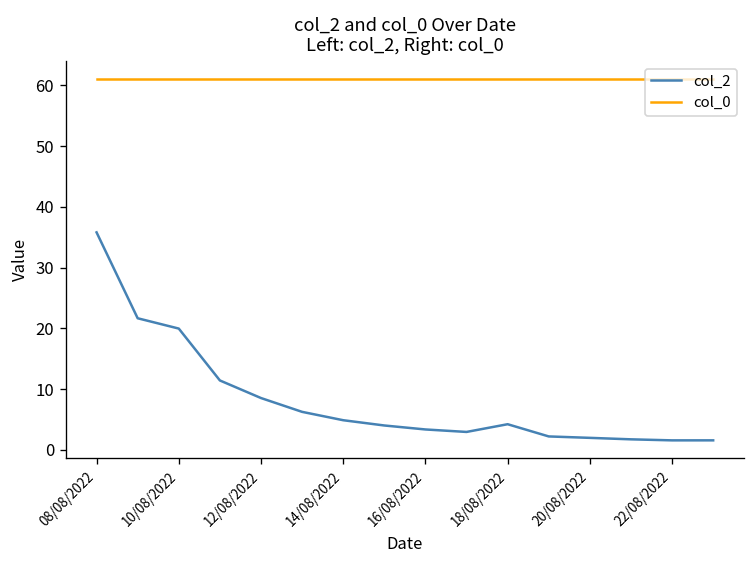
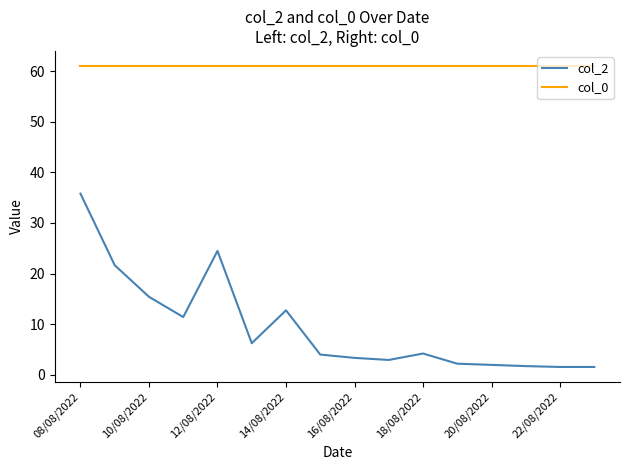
  {
    "col_2": {
      "08/08/2022": 36,
-     "10/08/2022": 20,
-     "12/08/2022": 9,
-     "14/08/2022": 5,
+     "10/08/2022": 15,
+     "12/08/2022": 24,
+     "14/08/2022": 13,
      "16/08/2022": 3,
      "18/08/2022": 4,
      "20/08/2022": 2,
      "22/08/2022": 2
    },
    "col_0": {
      "08/08/2022": 61,
      "10/08/2022": 61,
      "12/08/2022": 61,
      "14/08/2022": 61,
      "16/08/2022": 61,
      "18/08/2022": 61,
      "20/08/2022": 61
    }
  }
